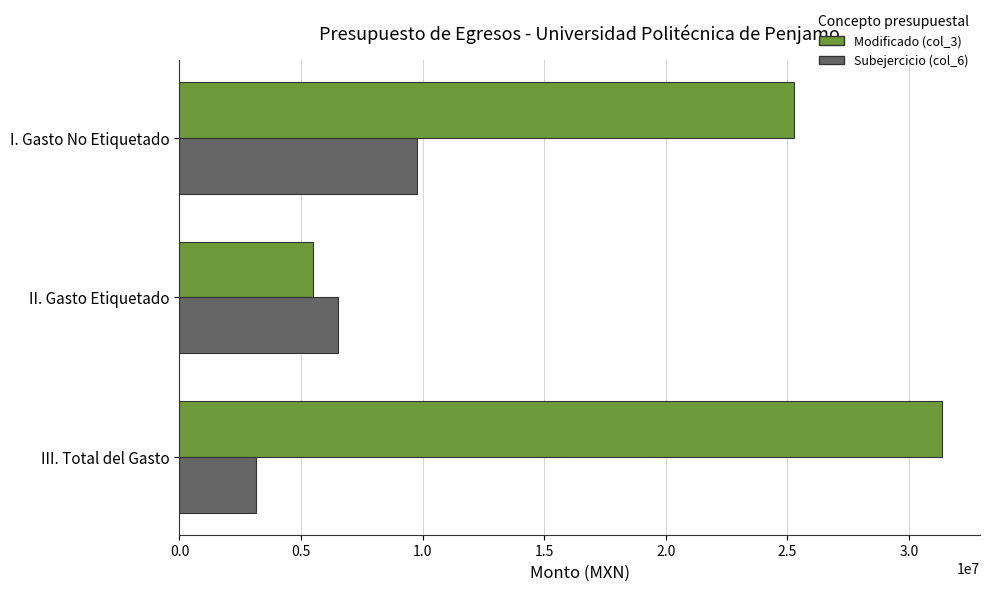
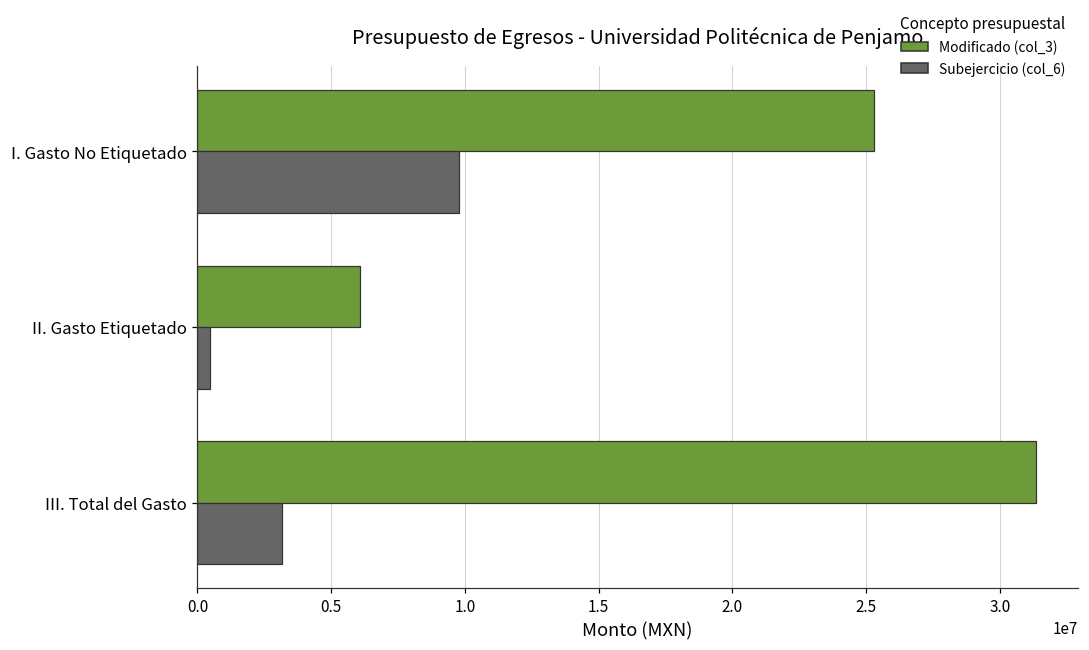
  {
    "Modificado (col_3)": {
      "I. Gasto No Etiquetado": 25300000,
-     "II. Gasto Etiquetado": 5500000,
+     "II. Gasto Etiquetado": 6100000,
      "III. Total del Gasto": 31400000
    },
    "Subejercicio (col_6)": {
      "I. Gasto No Etiquetado": 9800000,
-     "II. Gasto Etiquetado": 6500000,
+     "II. Gasto Etiquetado": 500000,
      "III. Total del Gasto": 3200000
    }
  }
